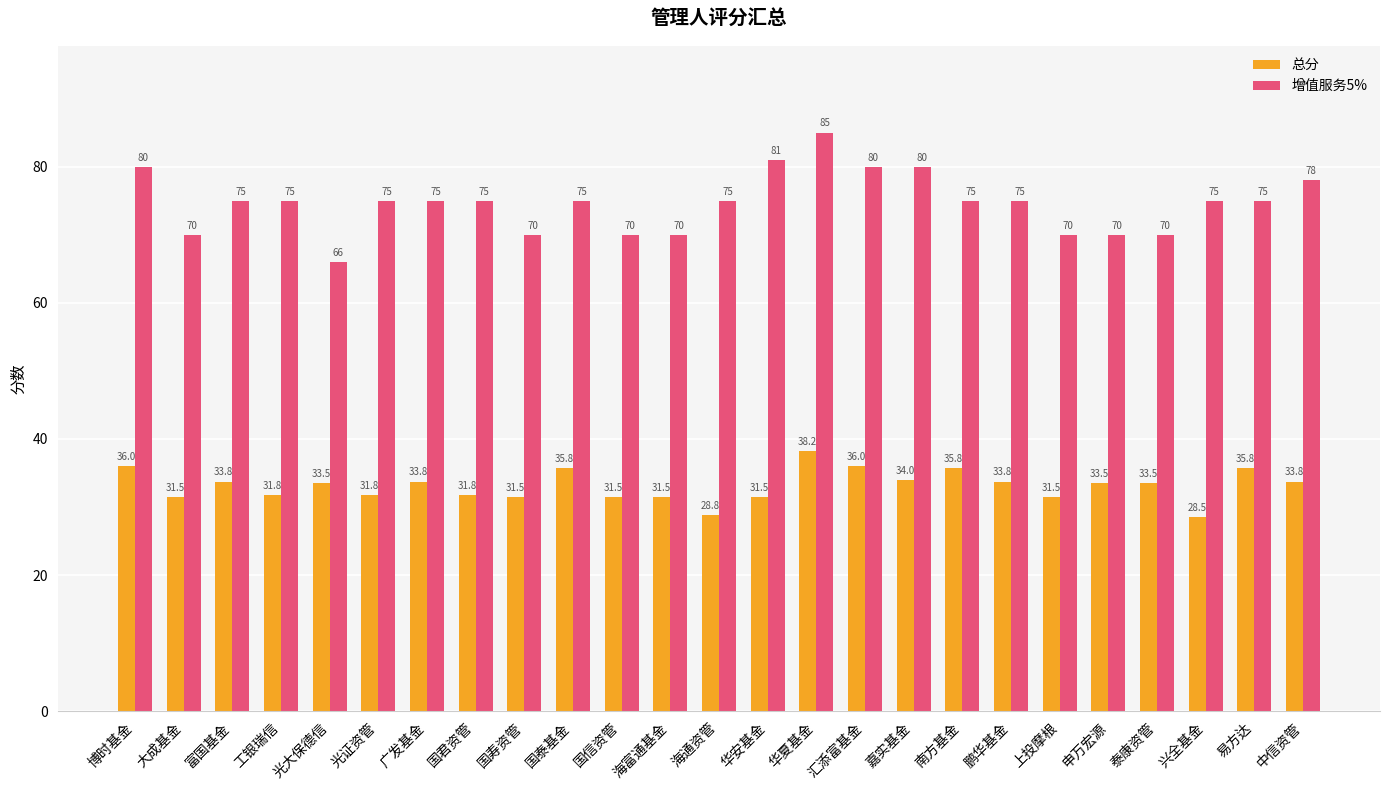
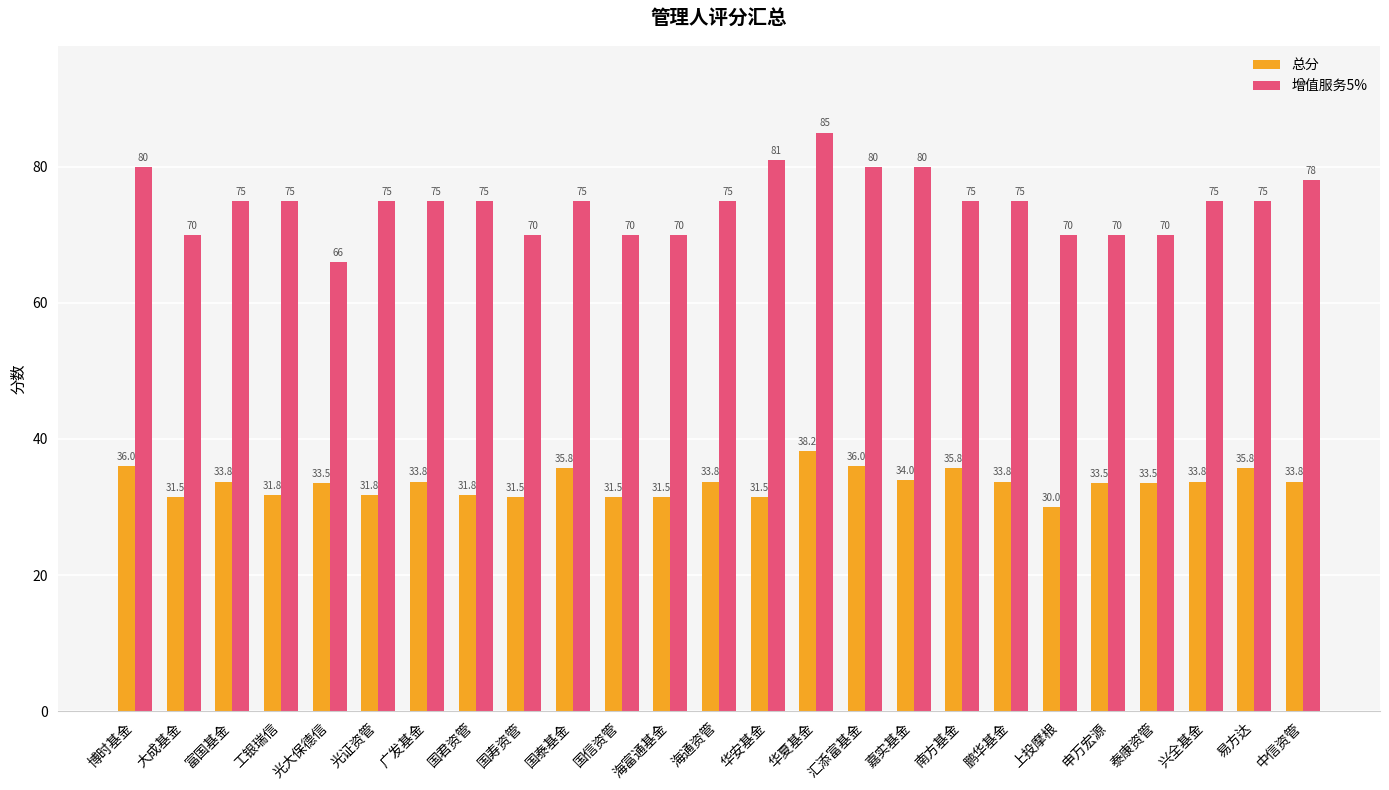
  {
    "总分": {
      "博时基金": 36.0,
      "大成基金": 31.5,
      "富国基金": 33.8,
      "工银瑞信": 31.8,
      "光大保德信": 33.5,
      "光证资管": 31.8,
      "广发基金": 33.8,
      "国君资管": 31.8,
      "国寿资管": 31.5,
      "国泰基金": 35.8,
      "国信资管": 31.5,
      "海富通基金": 31.5,
-     "海通资管": 28.8,
+     "海通资管": 33.8,
      "华安基金": 31.5,
      "华夏基金": 38.2,
      "汇添富基金": 36.0,
      "嘉实基金": 34.0,
      "南方基金": 35.8,
      "鹏华基金": 33.8,
-     "上投摩根": 31.5,
+     "上投摩根": 30.0,
      "申万宏源": 33.5,
      "泰康资管": 33.5,
-     "兴全基金": 28.5,
+     "兴全基金": 33.8,
      "易方达": 35.8,
      "中信资管": 33.8
    },
    "增值服务5%": {
      "博时基金": 80,
      "大成基金": 70,
      "富国基金": 75,
      "工银瑞信": 75,
      "光大保德信": 66,
      "光证资管": 75,
      "广发基金": 75,
      "国君资管": 75,
      "国寿资管": 70,
      "国泰基金": 75,
      "国信资管": 70,
      "海富通基金": 70,
      "海通资管": 75,
      "华安基金": 81,
      "华夏基金": 85,
      "汇添富基金": 80,
      "嘉实基金": 80,
      "南方基金": 75,
      "鹏华基金": 75,
      "上投摩根": 70,
      "申万宏源": 70,
      "泰康资管": 70,
      "兴全基金": 75,
      "易方达": 75,
      "中信资管": 78
    }
  }
